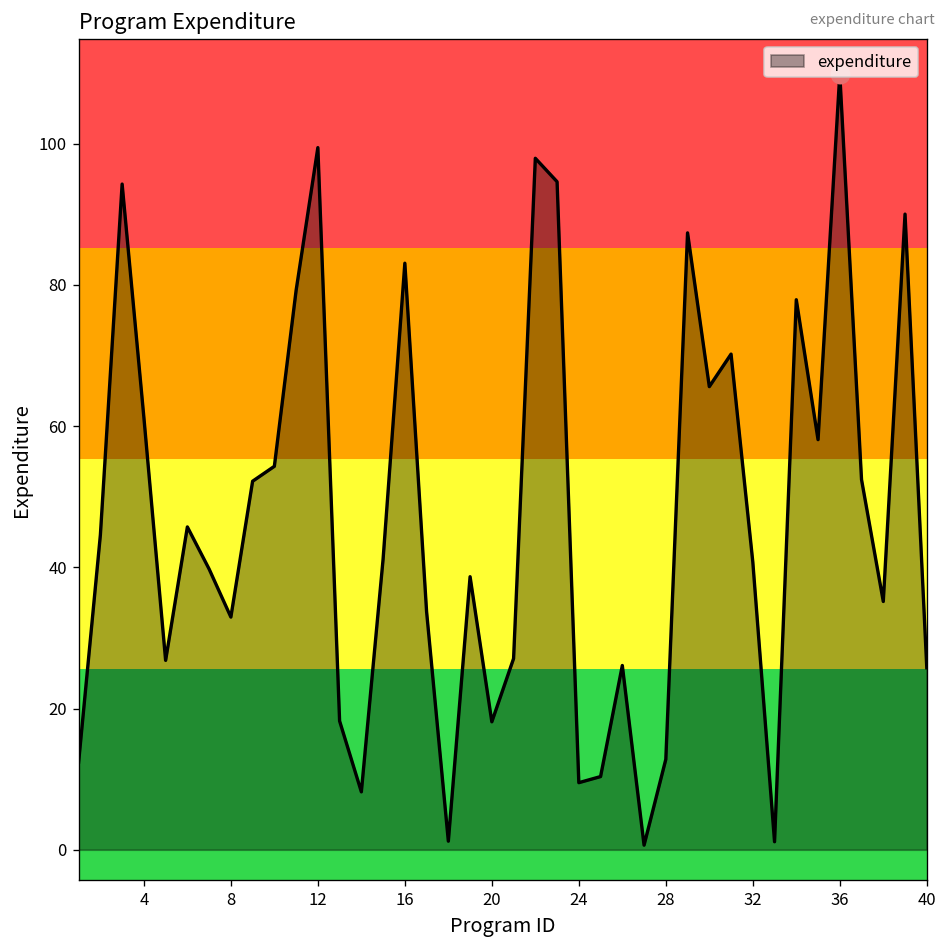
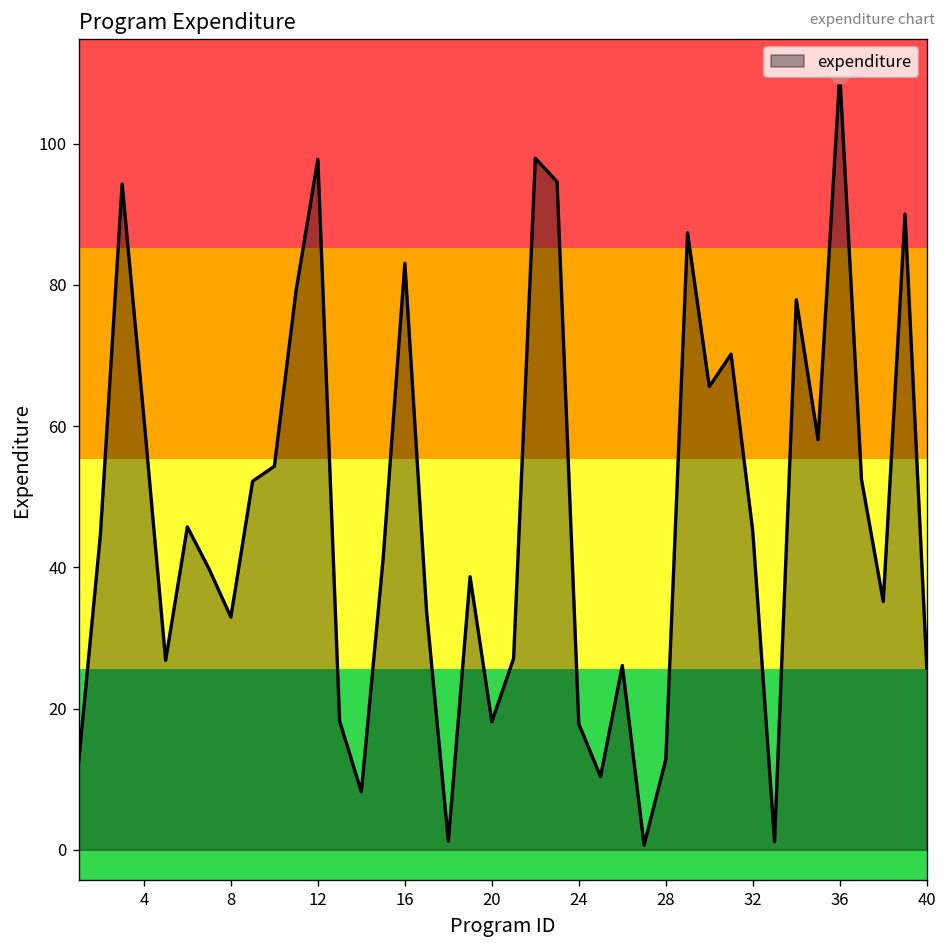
  {
    "expenditure": {
      "4": 61,
      "8": 33,
-     "12": 99,
+     "12": 98,
      "16": 83,
      "20": 18,
-     "24": 9,
+     "24": 18,
      "28": 13,
-     "32": 41,
+     "32": 45,
      "40": 26
    }
  }
